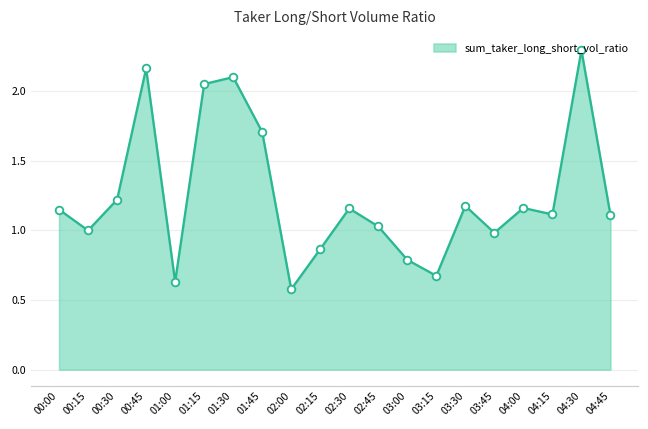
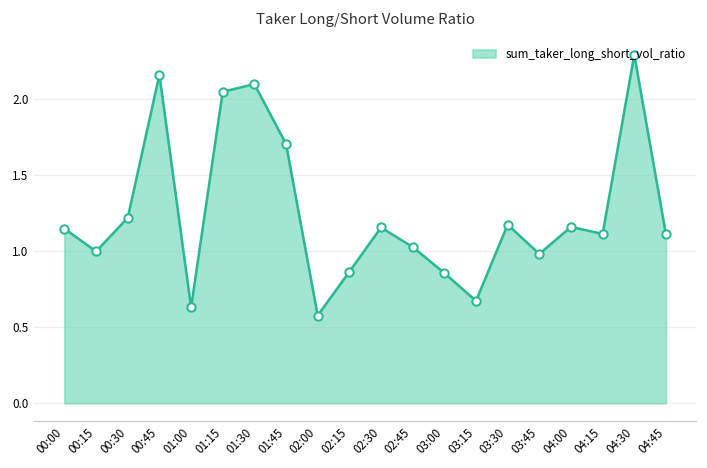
  {
    "00:00": 1.15,
    "00:15": 1.00,
    "00:30": 1.22,
    "00:45": 2.16,
    "01:00": 0.63,
    "01:15": 2.05,
    "01:30": 2.10,
    "01:45": 1.71,
    "02:00": 0.58,
    "02:15": 0.87,
    "02:30": 1.16,
    "02:45": 1.03,
-   "03:00": 0.79,
+   "03:00": 0.86,
    "03:15": 0.67,
    "03:30": 1.17,
    "03:45": 0.98,
    "04:00": 1.16,
    "04:15": 1.11,
    "04:30": 2.29,
    "04:45": 1.11
  }
